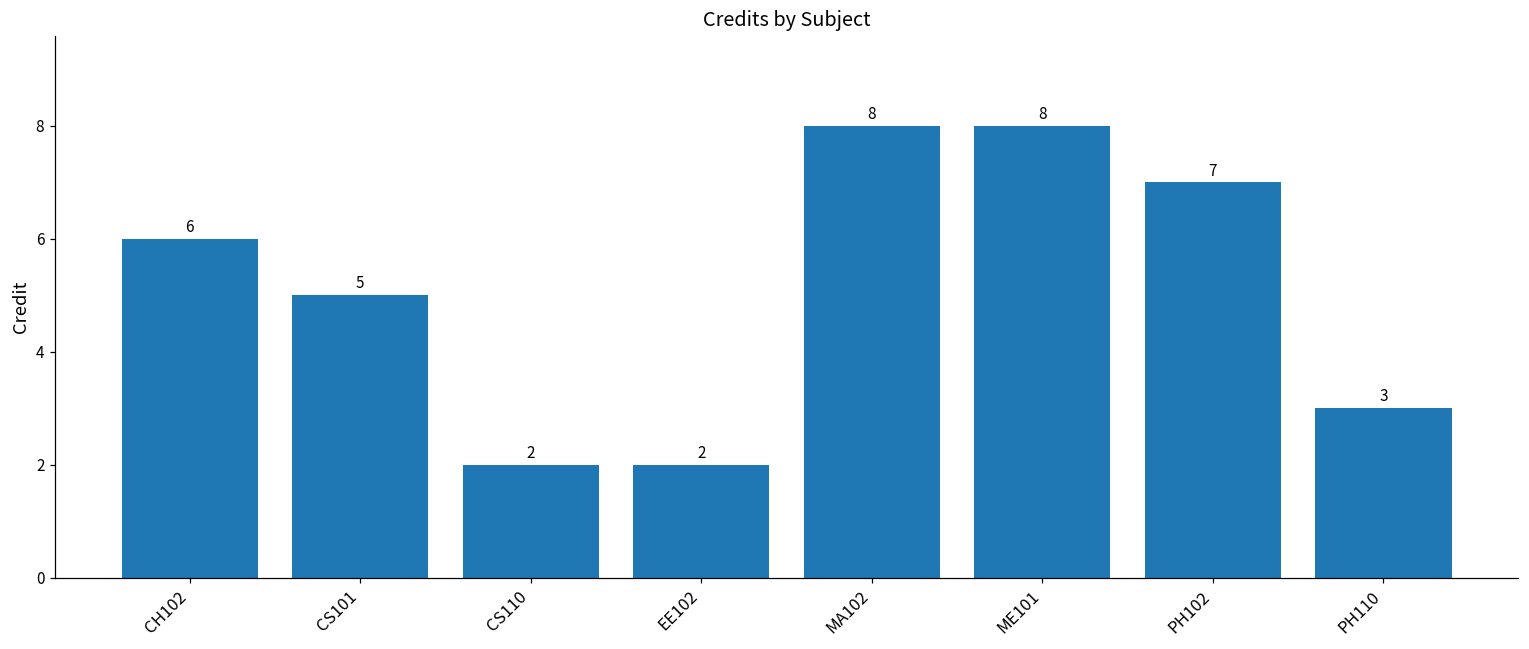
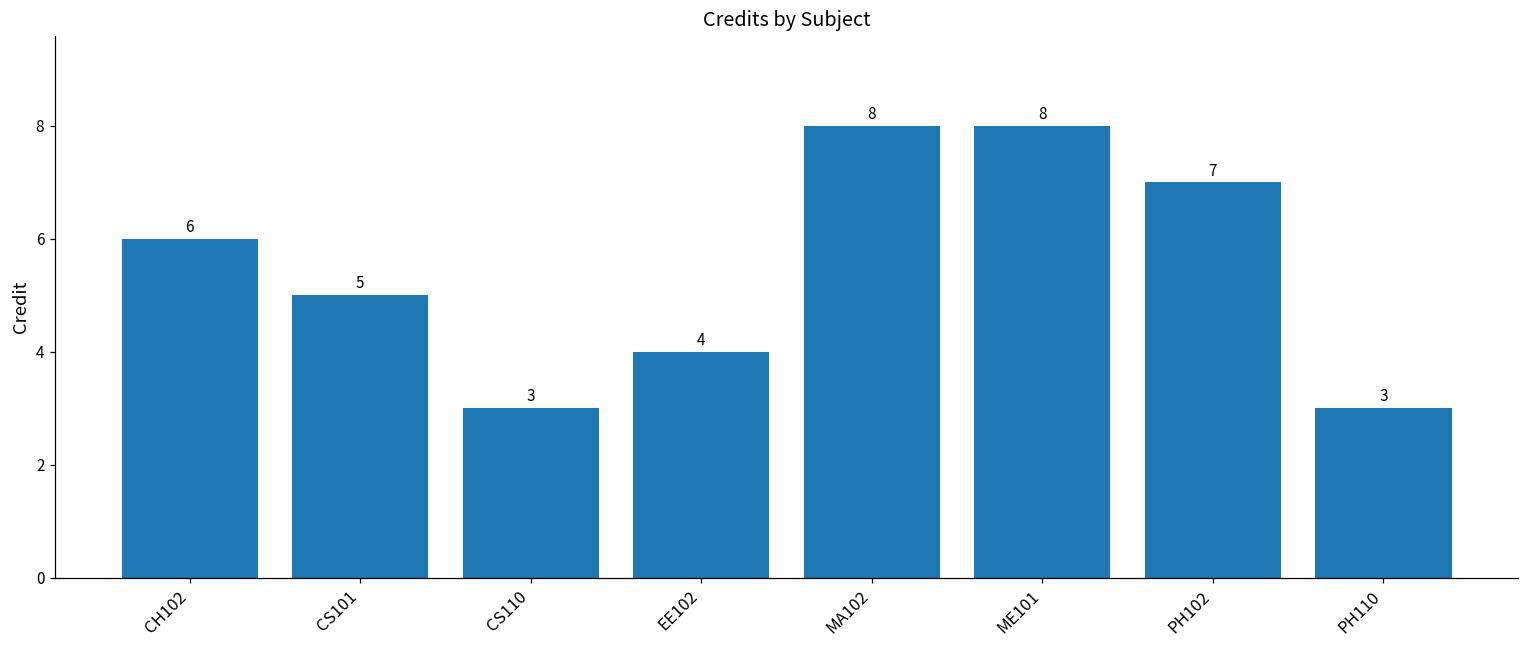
  {
    "CH102": 6,
    "CS101": 5,
-   "CS110": 2,
-   "EE102": 2,
+   "CS110": 3,
+   "EE102": 4,
    "MA102": 8,
    "ME101": 8,
    "PH102": 7,
    "PH110": 3
  }
